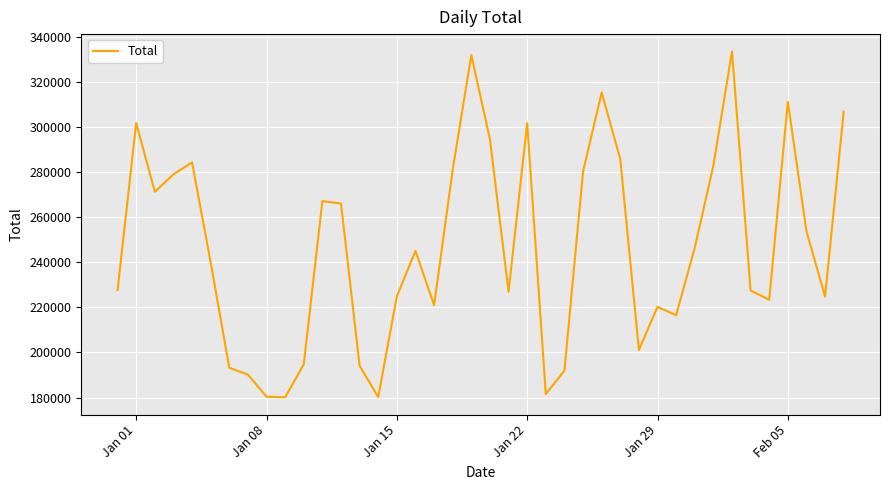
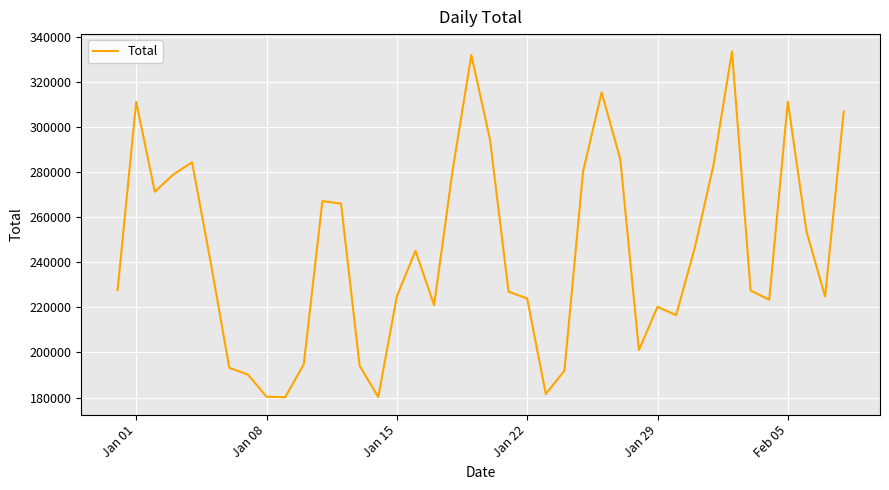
  {
-   "Jan 01": 302000,
+   "Jan 01": 311000,
    "Jan 08": 180000,
    "Jan 15": 225000,
-   "Jan 22": 302000,
+   "Jan 22": 224000,
    "Jan 29": 220000,
    "Feb 05": 311000
  }
